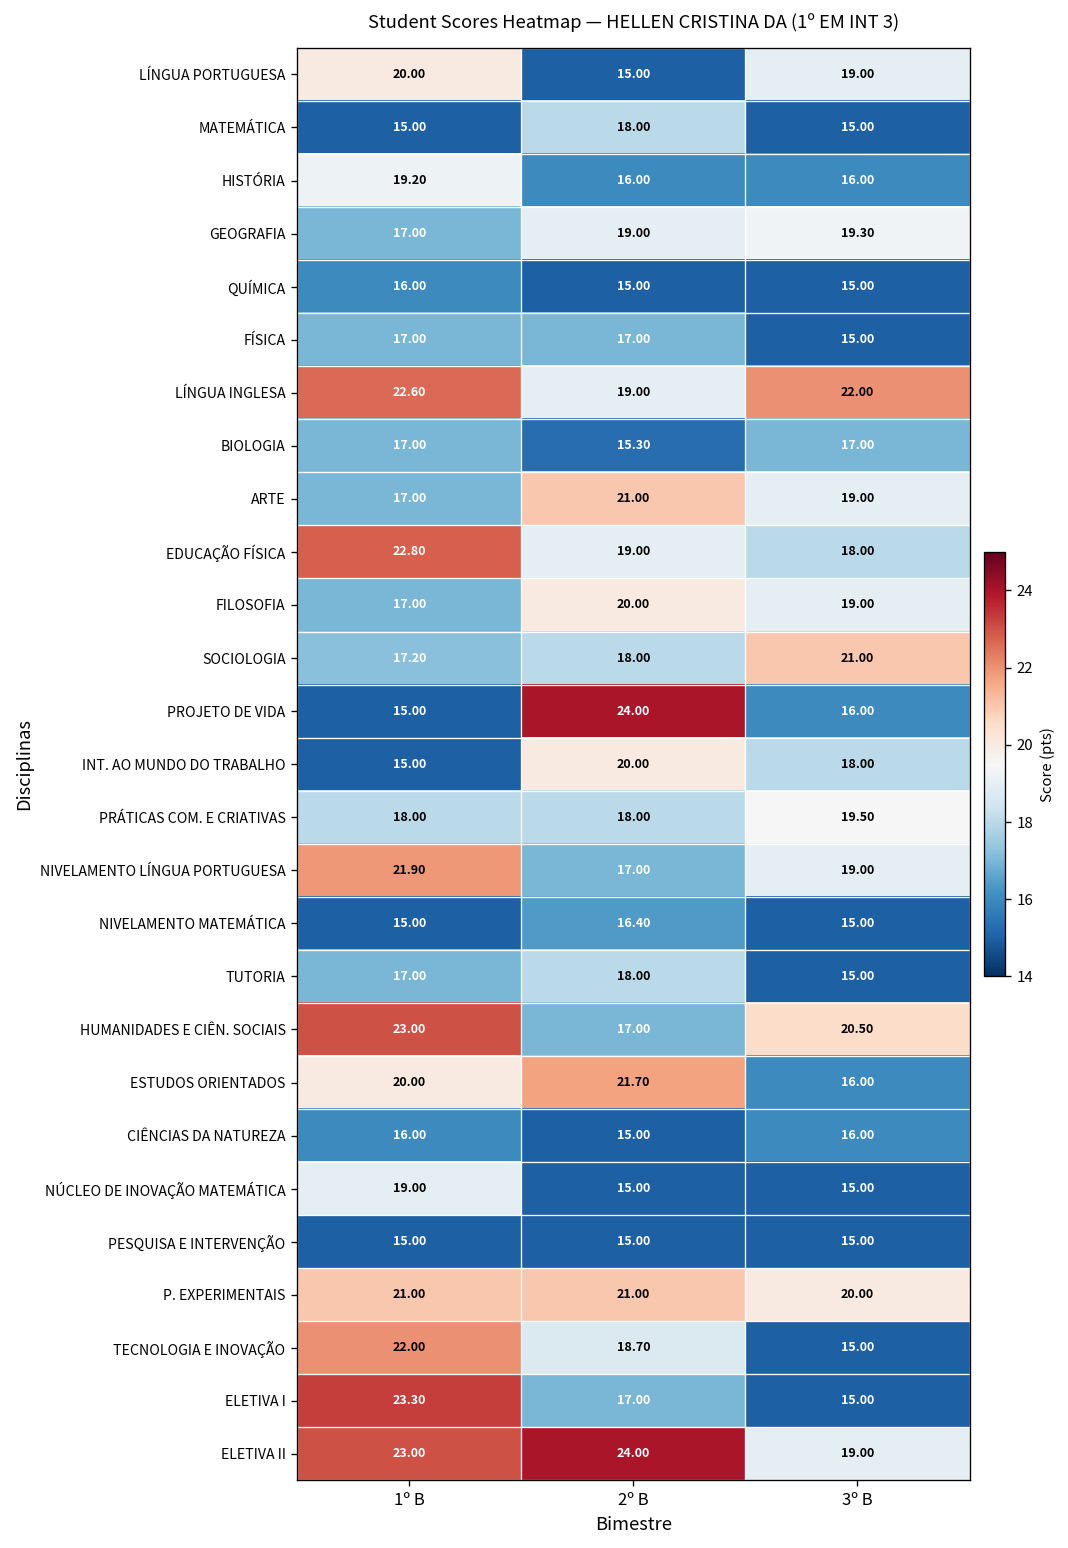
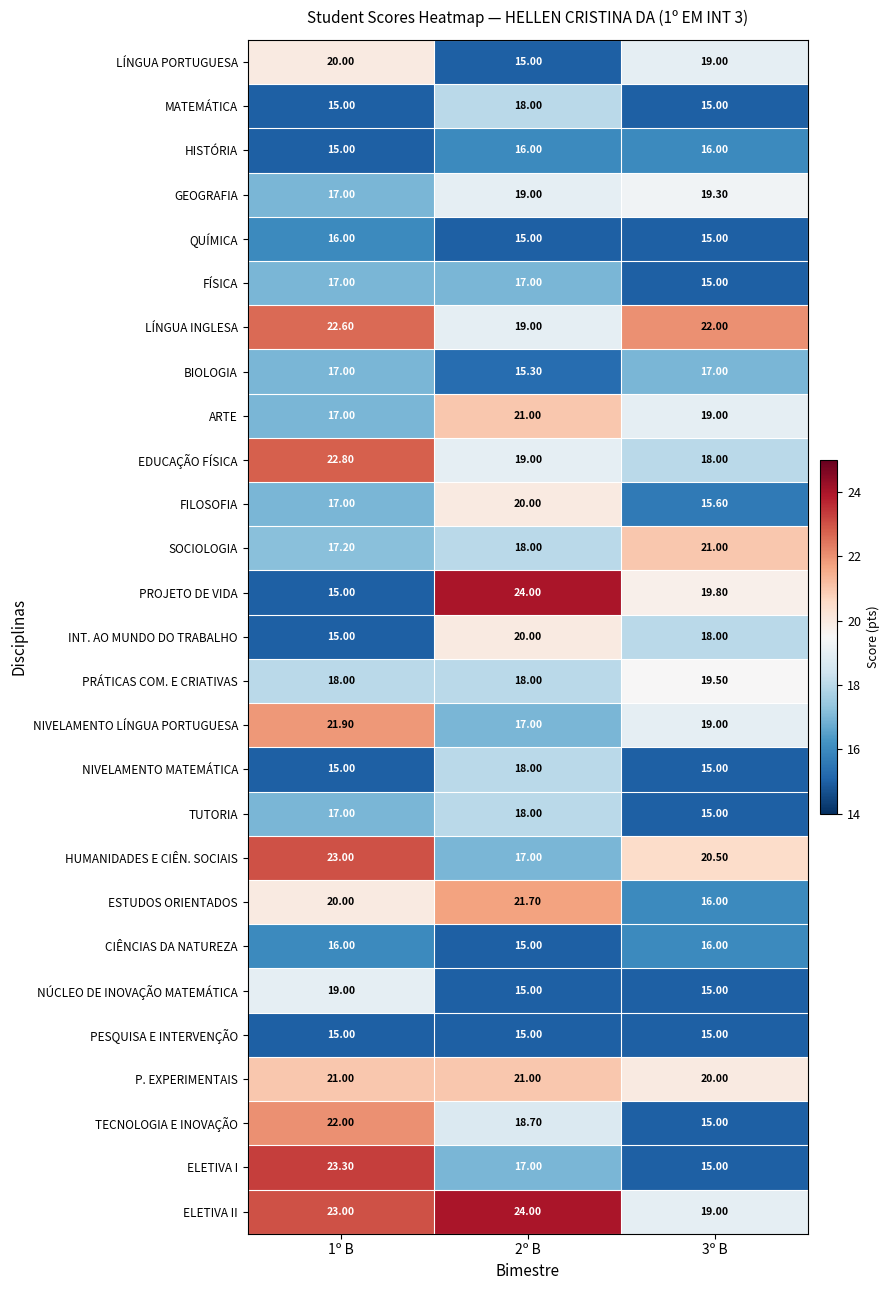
  {
    "LÍNGUA PORTUGUESA": {
      "1º B": 20.00,
      "2º B": 15.00,
      "3º B": 19.00
    },
    "MATEMÁTICA": {
      "1º B": 15.00,
      "2º B": 18.00,
      "3º B": 15.00
    },
    "HISTÓRIA": {
-     "1º B": 19.20,
+     "1º B": 15.00,
      "2º B": 16.00,
      "3º B": 16.00
    },
    "GEOGRAFIA": {
      "1º B": 17.00,
      "2º B": 19.00,
      "3º B": 19.30
    },
    "QUÍMICA": {
      "1º B": 16.00,
      "2º B": 15.00,
      "3º B": 15.00
    },
    "FÍSICA": {
      "1º B": 17.00,
      "2º B": 17.00,
      "3º B": 15.00
    },
    "LÍNGUA INGLESA": {
      "1º B": 22.60,
      "2º B": 19.00,
      "3º B": 22.00
    },
    "BIOLOGIA": {
      "1º B": 17.00,
      "2º B": 15.30,
      "3º B": 17.00
    },
    "ARTE": {
      "1º B": 17.00,
      "2º B": 21.00,
      "3º B": 19.00
    },
    "EDUCAÇÃO FÍSICA": {
      "1º B": 22.80,
      "2º B": 19.00,
      "3º B": 18.00
    },
    "FILOSOFIA": {
      "1º B": 17.00,
      "2º B": 20.00,
-     "3º B": 19.00
+     "3º B": 15.60
    },
    "SOCIOLOGIA": {
      "1º B": 17.20,
      "2º B": 18.00,
      "3º B": 21.00
    },
    "PROJETO DE VIDA": {
      "1º B": 15.00,
      "2º B": 24.00,
-     "3º B": 16.00
+     "3º B": 19.80
    },
    "INT. AO MUNDO DO TRABALHO": {
      "1º B": 15.00,
      "2º B": 20.00,
      "3º B": 18.00
    },
    "PRÁTICAS COM. E CRIATIVAS": {
      "1º B": 18.00,
      "2º B": 18.00,
      "3º B": 19.50
    },
    "NIVELAMENTO LÍNGUA PORTUGUESA": {
      "1º B": 21.90,
      "2º B": 17.00,
      "3º B": 19.00
    },
    "NIVELAMENTO MATEMÁTICA": {
      "1º B": 15.00,
-     "2º B": 16.40,
+     "2º B": 18.00,
      "3º B": 15.00
    },
    "TUTORIA": {
      "1º B": 17.00,
      "2º B": 18.00,
      "3º B": 15.00
    },
    "HUMANIDADES E CIÊN. SOCIAIS": {
      "1º B": 23.00,
      "2º B": 17.00,
      "3º B": 20.50
    },
    "ESTUDOS ORIENTADOS": {
      "1º B": 20.00,
      "2º B": 21.70,
      "3º B": 16.00
    },
    "CIÊNCIAS DA NATUREZA": {
      "1º B": 16.00,
      "2º B": 15.00,
      "3º B": 16.00
    },
    "NÚCLEO DE INOVAÇÃO MATEMÁTICA": {
      "1º B": 19.00,
      "2º B": 15.00,
      "3º B": 15.00
    },
    "PESQUISA E INTERVENÇÃO": {
      "1º B": 15.00,
      "2º B": 15.00,
      "3º B": 15.00
    },
    "P. EXPERIMENTAIS": {
      "1º B": 21.00,
      "2º B": 21.00,
      "3º B": 20.00
    },
    "TECNOLOGIA E INOVAÇÃO": {
      "1º B": 22.00,
      "2º B": 18.70,
      "3º B": 15.00
    },
    "ELETIVA I": {
      "1º B": 23.30,
      "2º B": 17.00,
      "3º B": 15.00
    },
    "ELETIVA II": {
      "1º B": 23.00,
      "2º B": 24.00,
      "3º B": 19.00
    }
  }
